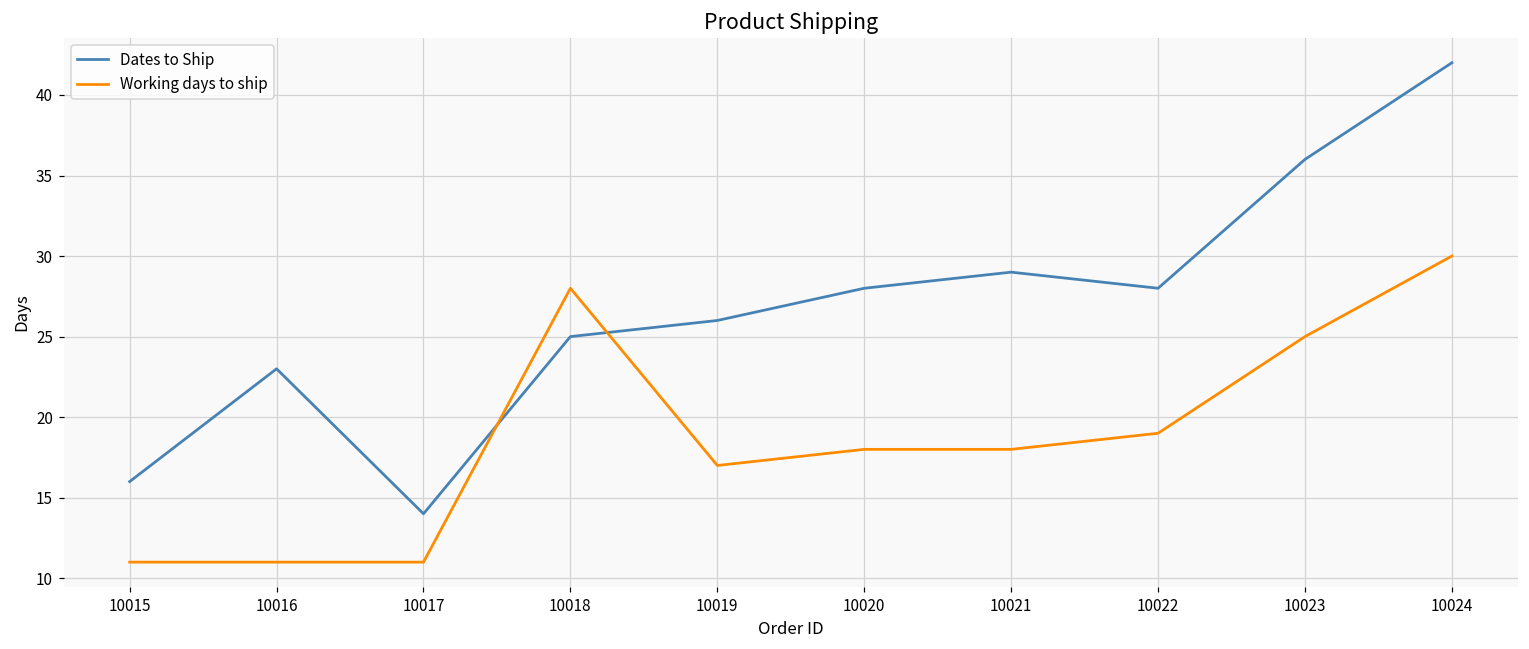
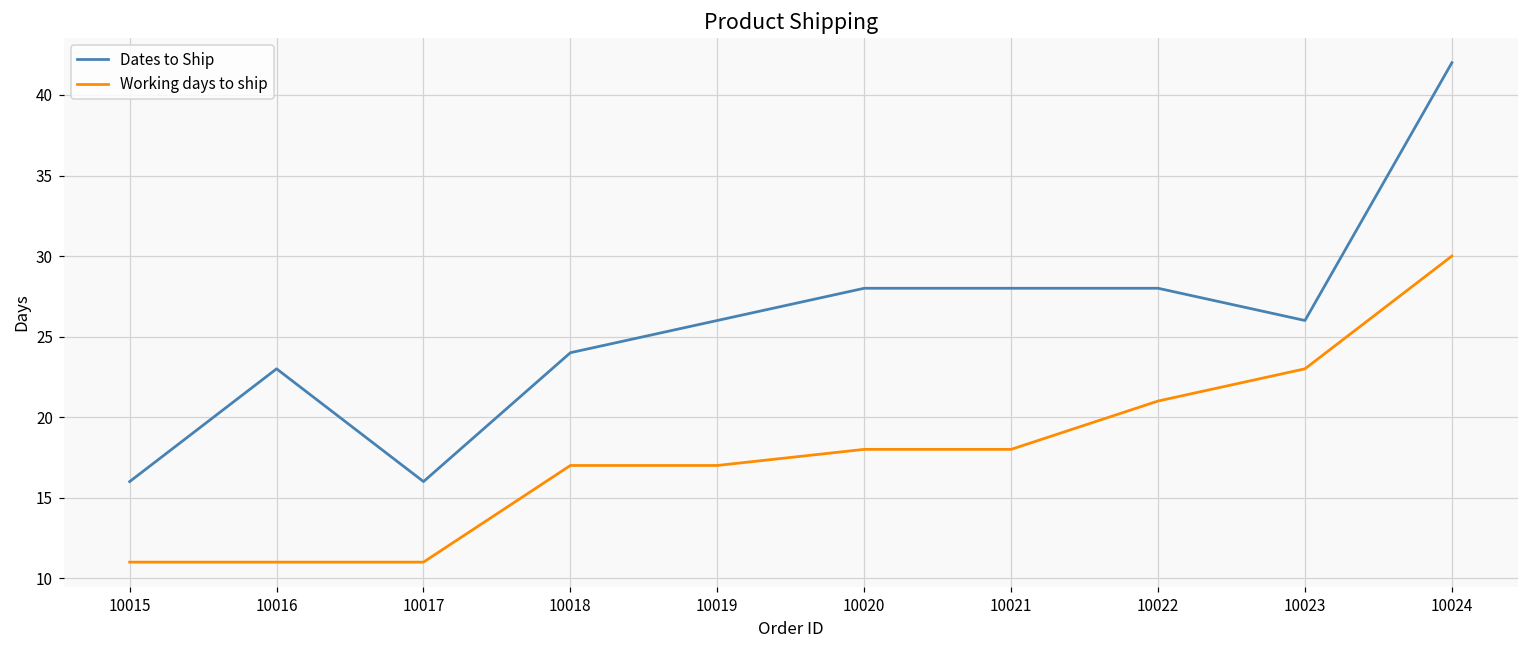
  {
    "Dates to Ship": {
      "10015": 16,
      "10016": 23,
-     "10017": 14,
-     "10018": 25,
+     "10017": 16,
+     "10018": 24,
      "10019": 26,
      "10020": 28,
-     "10021": 29,
+     "10021": 28,
      "10022": 28,
-     "10023": 36,
+     "10023": 26,
      "10024": 42
    },
    "Working days to ship": {
      "10015": 11,
      "10016": 11,
      "10017": 11,
-     "10018": 28,
+     "10018": 17,
      "10019": 17,
      "10020": 18,
      "10021": 18,
-     "10022": 19,
-     "10023": 25,
+     "10022": 21,
+     "10023": 23,
      "10024": 30
    }
  }
